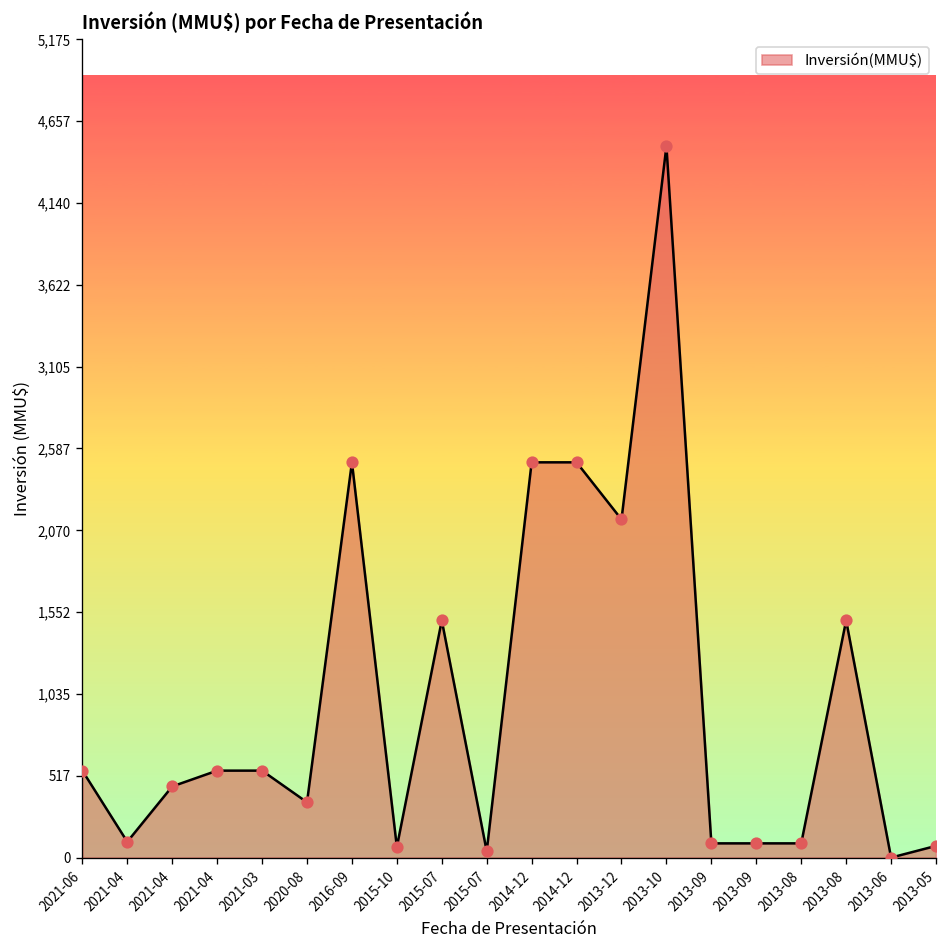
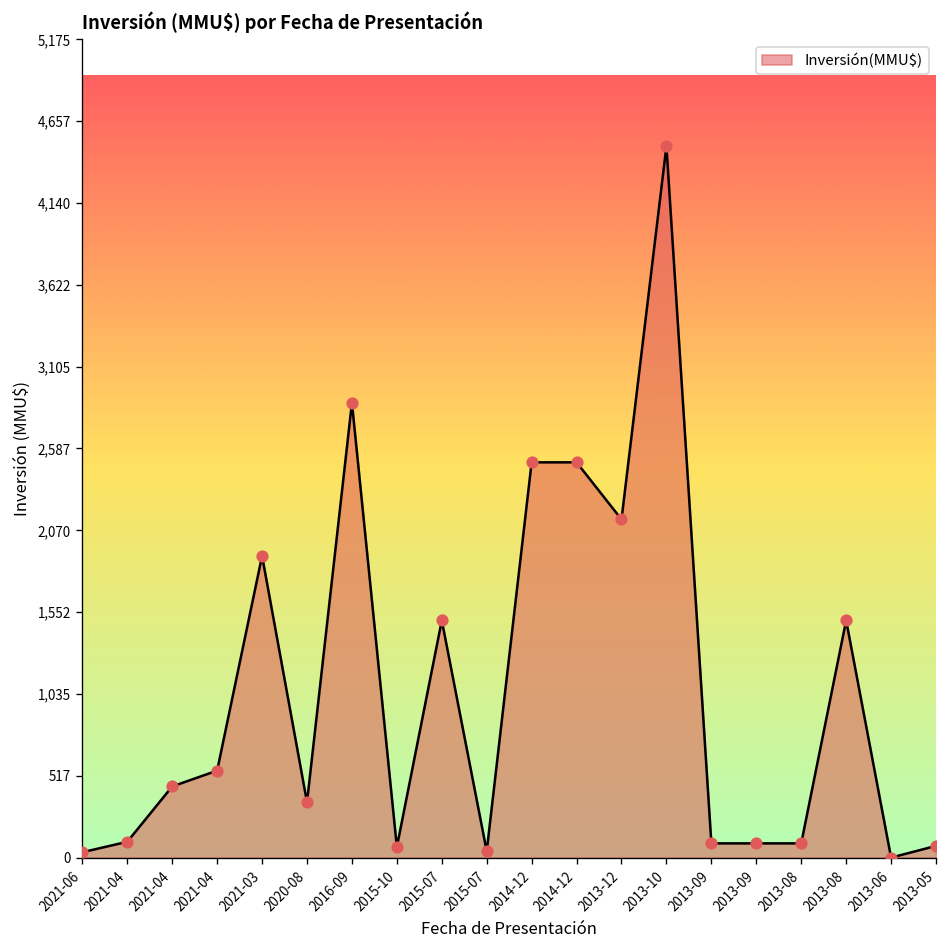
  {
-   "2021-06": "550",
-   "2021-03": "550",
+   "2021-06": "30",
+   "2021-03": "1,910",
    "2020-08": "350",
-   "2016-09": "2,500",
+   "2016-09": "2,880",
    "2015-10": "70",
    "2013-12": "2,140",
    "2013-10": "4,500",
    "2013-06": "0",
    "2013-05": "70"
  }
